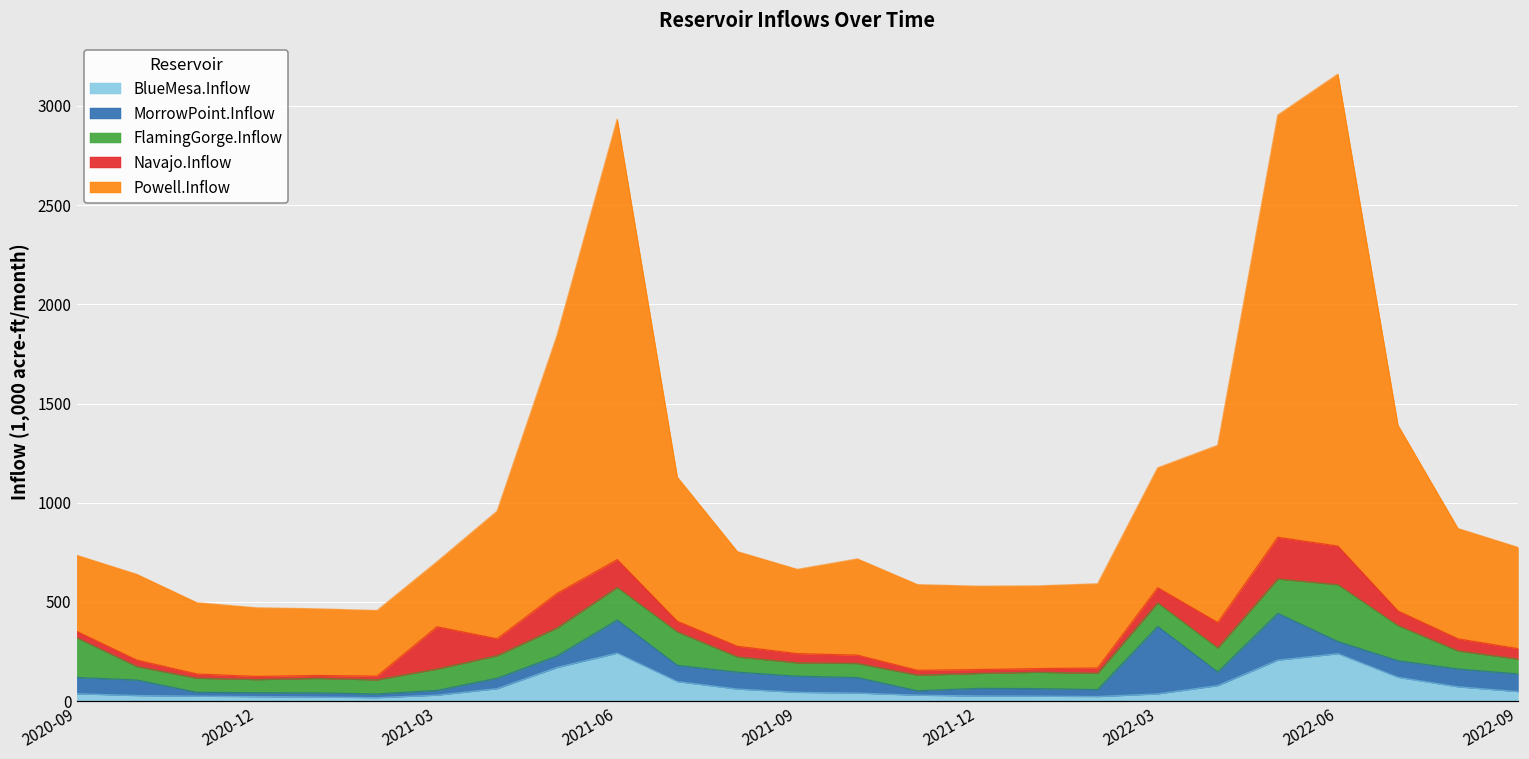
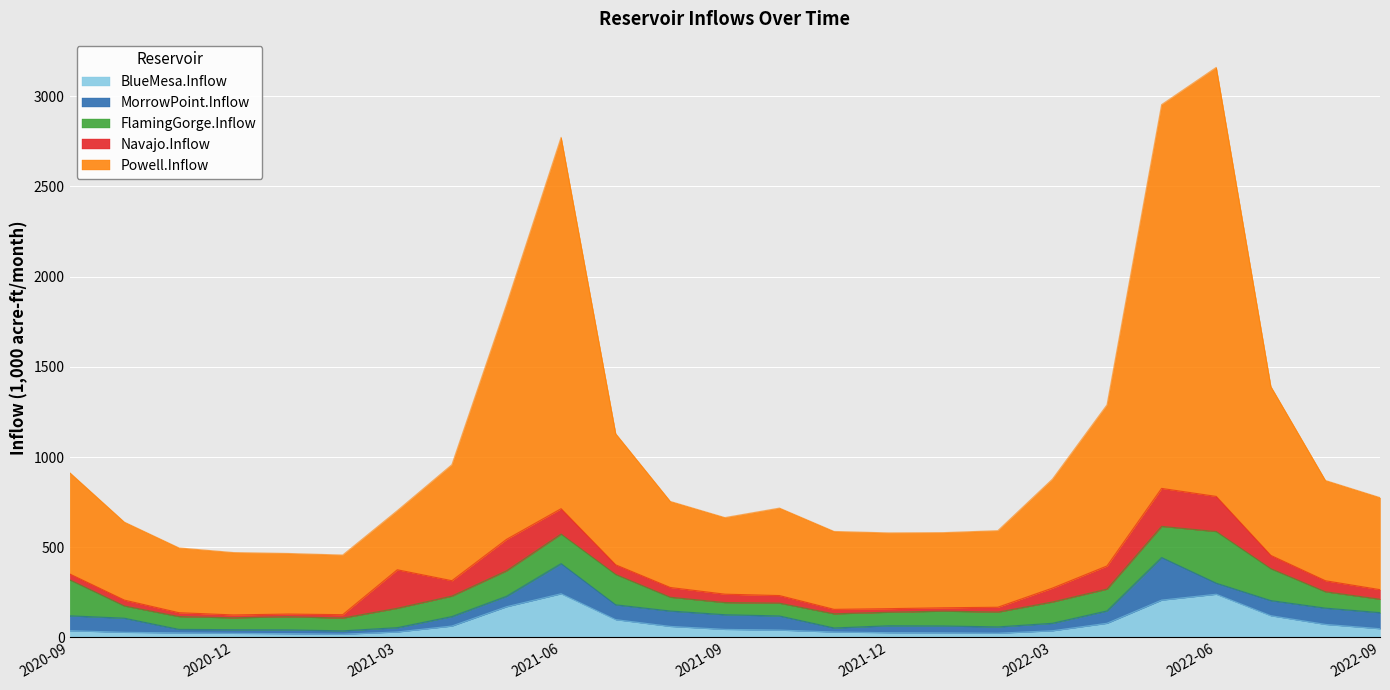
  {
    "BlueMesa.Inflow": {
      "2020-09": 40,
      "2020-12": 20,
      "2021-03": 30,
      "2021-06": 240,
      "2021-09": 40,
      "2021-12": 30,
      "2022-03": 40,
      "2022-06": 240,
      "2022-09": 50
    },
    "MorrowPoint.Inflow": {
      "2020-09": 80,
      "2020-12": 20,
      "2021-03": 20,
      "2021-06": 170,
      "2021-09": 80,
      "2021-12": 40,
-     "2022-03": 340,
+     "2022-03": 40,
      "2022-06": 60,
      "2022-09": 90
    },
    "FlamingGorge.Inflow": {
      "2020-09": 200,
      "2020-12": 70,
      "2021-03": 110,
      "2021-06": 160,
      "2021-09": 70,
      "2021-12": 80,
      "2022-03": 120,
      "2022-06": 290,
      "2022-09": 70
    },
    "Navajo.Inflow": {
      "2020-09": 30,
      "2020-12": 20,
      "2021-03": 210,
      "2021-06": 140,
      "2021-09": 50,
      "2021-12": 20,
      "2022-03": 80,
      "2022-06": 190,
      "2022-09": 50
    },
    "Powell.Inflow": {
-     "2020-09": 380,
+     "2020-09": 560,
      "2020-12": 350,
      "2021-03": 330,
-     "2021-06": 2220,
+     "2021-06": 2060,
      "2021-09": 420,
      "2021-12": 420,
      "2022-03": 600,
      "2022-06": 2380,
      "2022-09": 510
    }
  }
